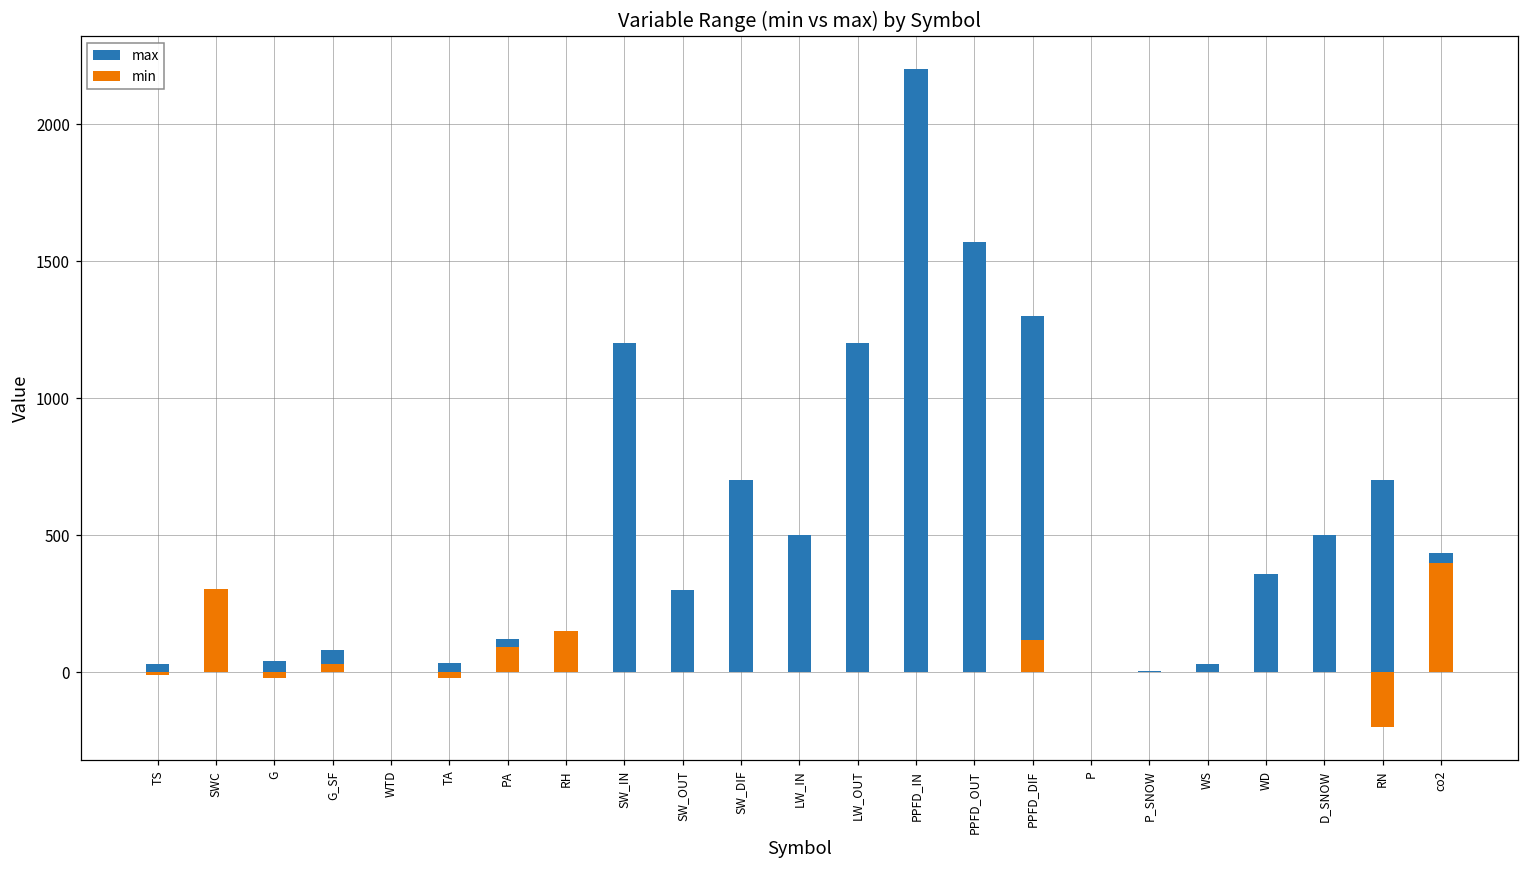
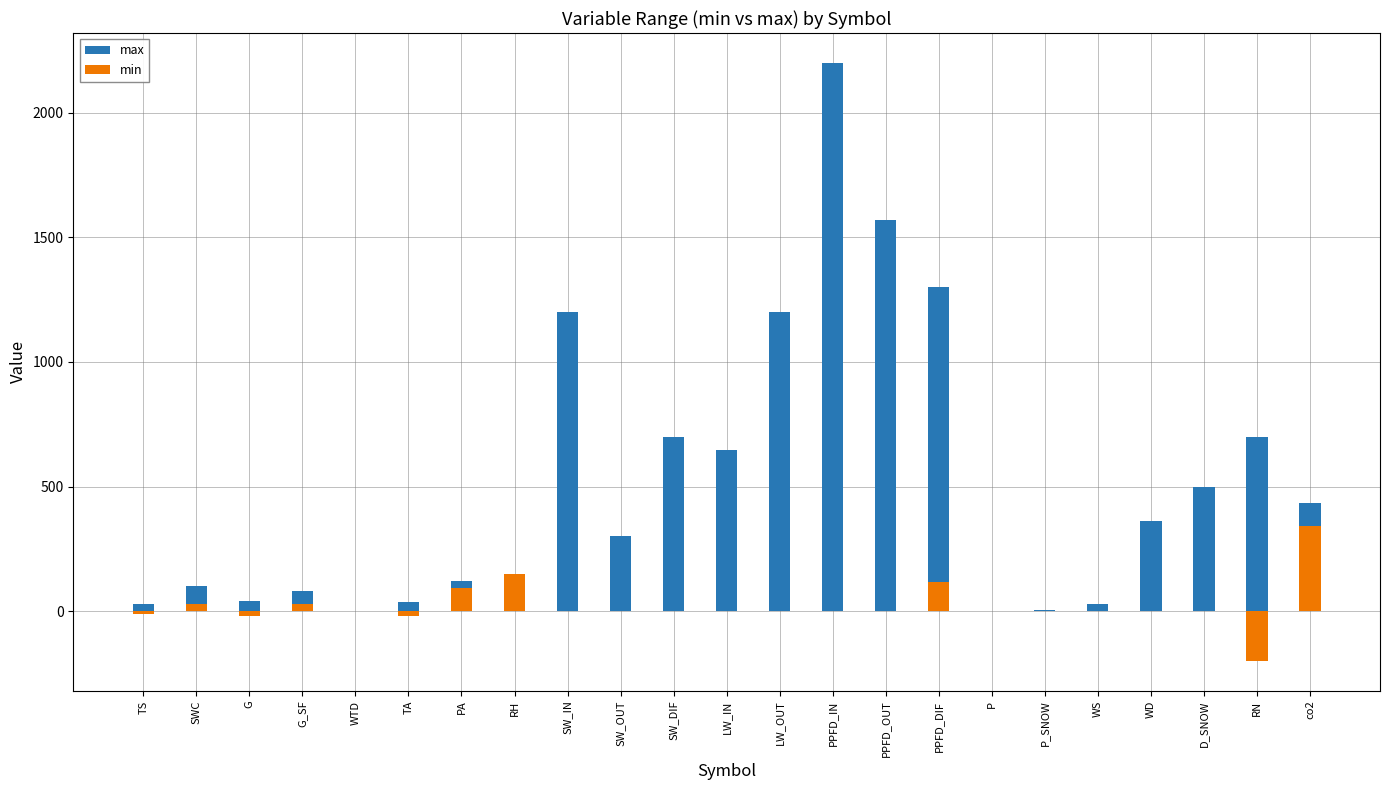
  {
    "max": {
      "TS": 30,
      "G": 40,
      "G_SF": 80,
      "WTD": 0,
      "TA": 40,
      "PA": 120,
      "SW_IN": 1200,
      "SW_OUT": 300,
      "SW_DIF": 700,
-     "LW_IN": 500,
+     "LW_IN": 650,
      "LW_OUT": 1200,
      "PPFD_IN": 2200,
      "PPFD_OUT": 1570,
      "PPFD_DIF": 1300,
      "WS": 30,
      "WD": 360,
      "D_SNOW": 500,
      "RN": 700,
      "co2": 440
    },
    "min": {
-     "SWC": 310,
+     "SWC": 30,
      "G": -20,
      "TA": -20,
      "RH": 150,
      "SW_IN": 0,
      "SW_OUT": 0,
      "SW_DIF": 0,
      "LW_IN": 0,
      "LW_OUT": 0,
      "PPFD_IN": 0,
      "PPFD_OUT": 0,
      "P": 0,
      "P_SNOW": 0,
      "WS": 0,
      "WD": 0,
      "D_SNOW": 0,
      "RN": -200,
-     "co2": 400
+     "co2": 340
    }
  }
